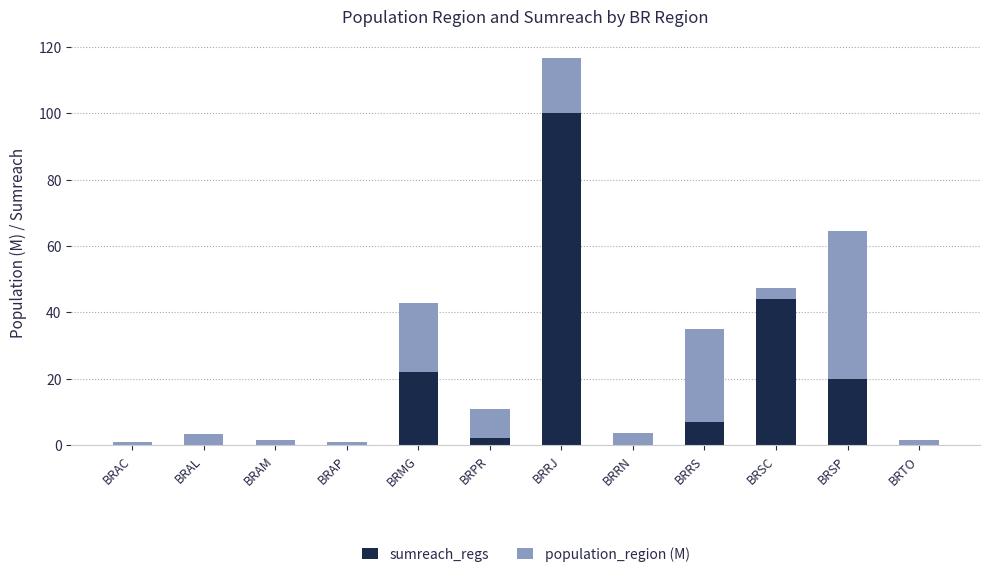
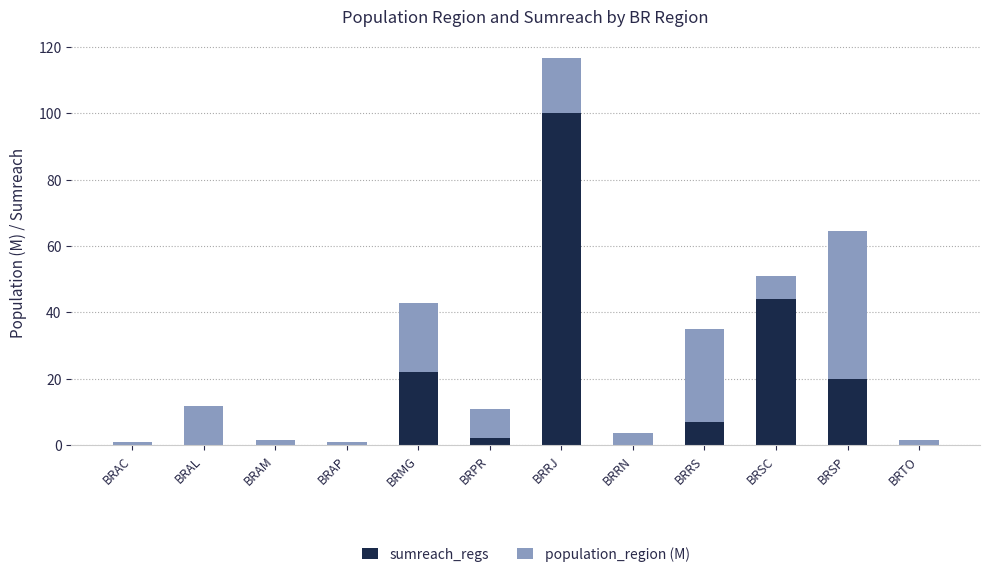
  {
    "sumreach_regs": {
      "BRAC": 0,
      "BRAL": 0,
      "BRAM": 0,
      "BRAP": 0,
      "BRMG": 22,
      "BRPR": 2,
      "BRRJ": 100,
      "BRRN": 0,
      "BRRS": 7,
      "BRSC": 44,
      "BRSP": 20,
      "BRTO": 0
    },
    "population_region (M)": {
      "BRAC": 1,
-     "BRAL": 3,
+     "BRAL": 12,
      "BRAM": 1,
      "BRAP": 1,
      "BRMG": 21,
      "BRPR": 9,
      "BRRJ": 17,
      "BRRN": 3,
      "BRRS": 28,
-     "BRSC": 3,
+     "BRSC": 7,
      "BRSP": 44,
      "BRTO": 2
    }
  }
